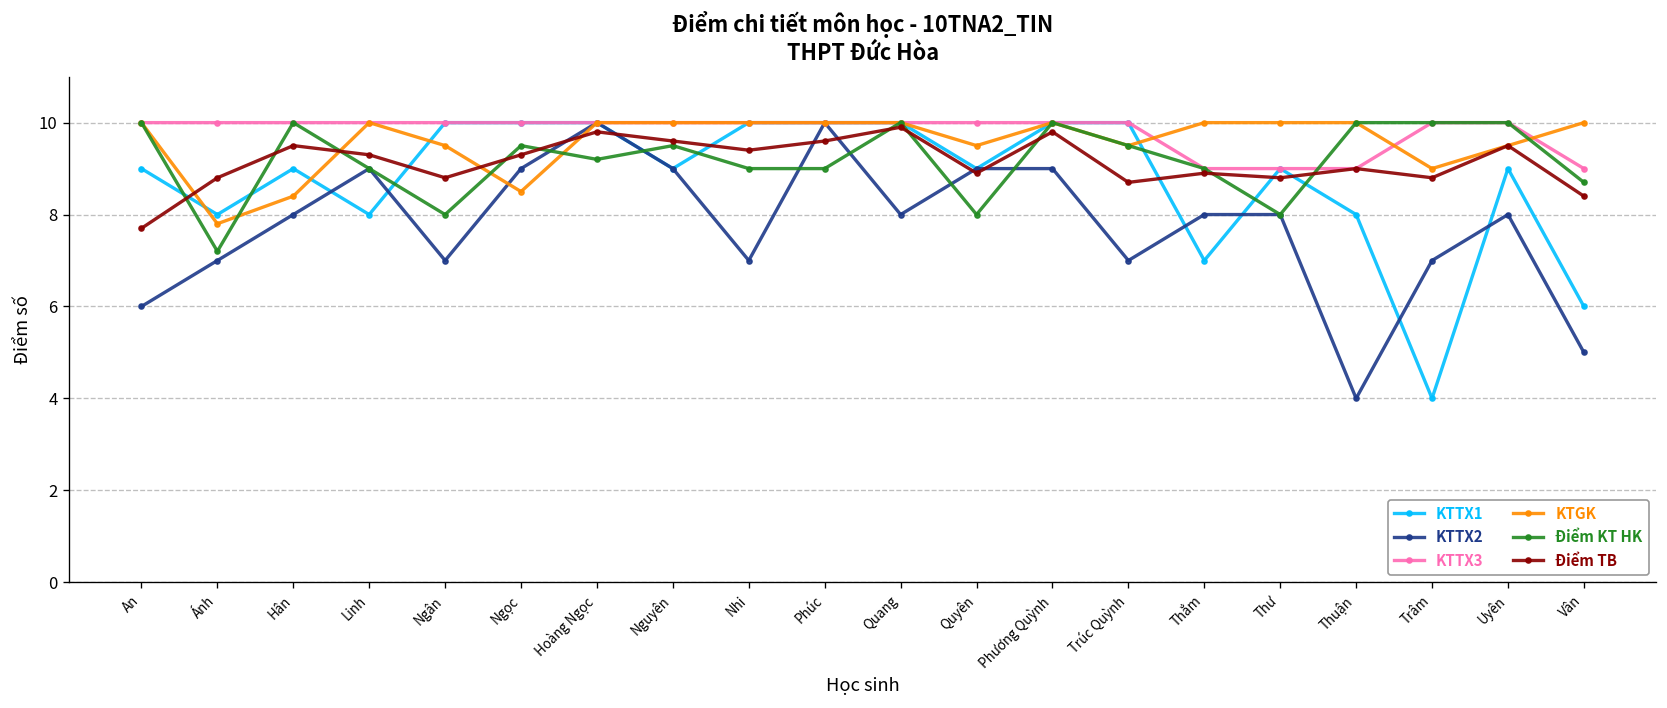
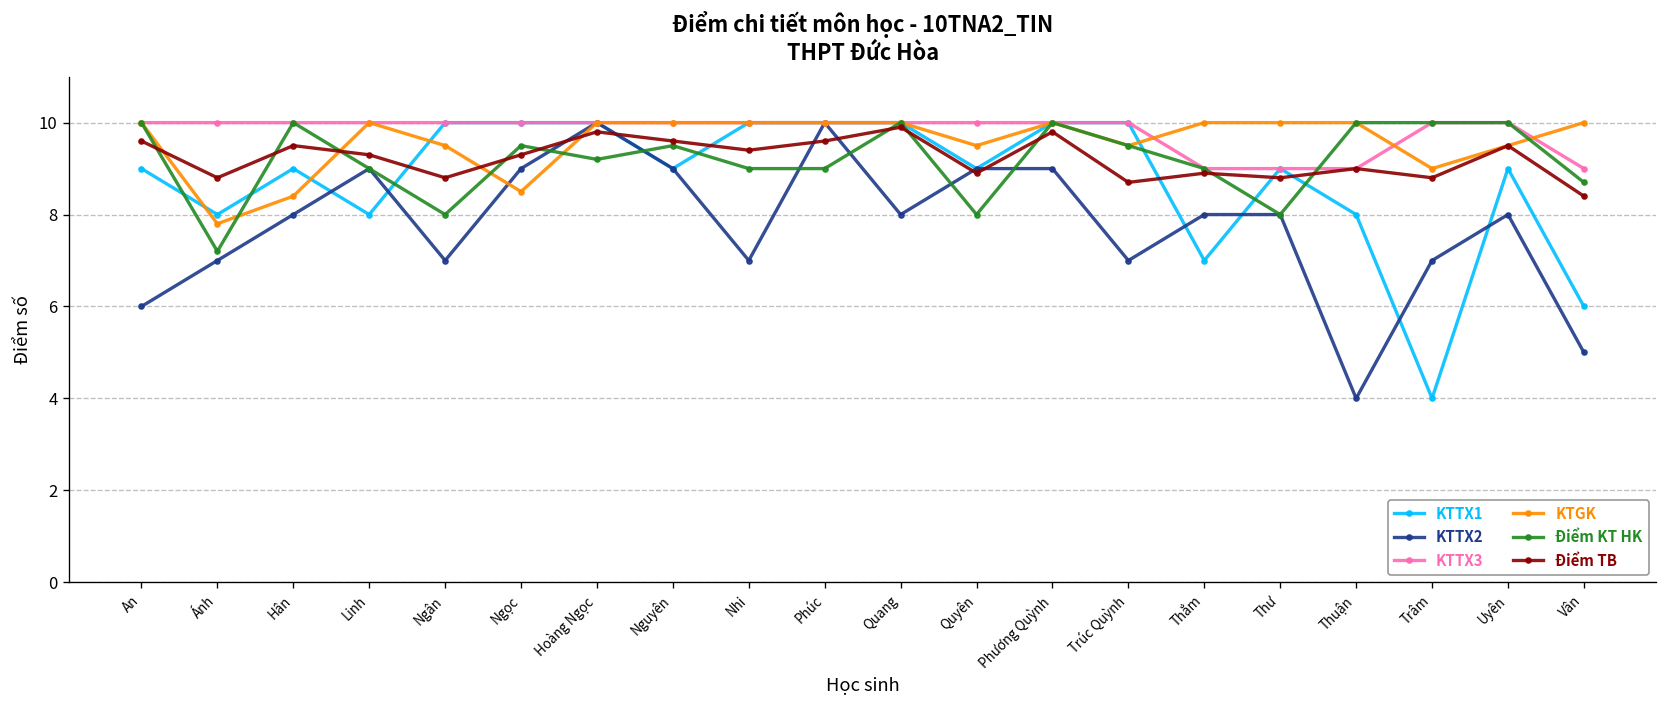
  {
    "KTTX1": {
      "An": 9.0,
      "Ánh": 8.0,
      "Hân": 9.0,
      "Linh": 8.0,
      "Thắm": 7.0,
      "Thuận": 8.0,
      "Trâm": 4.0,
      "Uyên": 9.0,
      "Vân": 6.0
    },
    "KTTX2": {
      "An": 6.0,
      "Ánh": 7.0,
      "Hân": 8.0,
      "Ngân": 7.0,
      "Ngọc": 9.0,
      "Nhi": 7.0,
      "Quang": 8.0,
      "Phương Quỳnh": 9.0,
      "Trúc Quỳnh": 7.0,
      "Thắm": 8.0,
      "Thuận": 4.0,
      "Trâm": 7.0,
      "Uyên": 8.0,
      "Vân": 5.0
    },
    "KTTX3": {
      "Ánh": 10.0,
      "Quyên": 10.0,
      "Vân": 9.0
    },
    "KTGK": {
      "Ánh": 7.8,
      "Hân": 8.4,
      "Ngân": 9.5,
      "Ngọc": 8.5,
      "Quyên": 9.5,
      "Thắm": 10.0,
      "Thư": 10.0,
      "Trâm": 9.0,
      "Vân": 10.0
    },
    "Điểm KT HK": {
      "Ánh": 7.2,
      "Ngân": 8.0,
      "Ngọc": 9.5,
      "Hoàng Ngọc": 9.2,
      "Nguyên": 9.5,
      "Nhi": 9.0,
      "Phúc": 9.0,
      "Quyên": 8.0,
      "Vân": 8.7
    },
    "Điểm TB": {
-     "An": 7.7,
+     "An": 9.6,
      "Ánh": 8.8,
      "Hân": 9.5,
      "Linh": 9.3,
      "Ngân": 8.8,
      "Ngọc": 9.3,
      "Hoàng Ngọc": 9.8,
      "Nguyên": 9.6,
      "Nhi": 9.4,
      "Phúc": 9.6,
      "Quang": 9.9,
      "Quyên": 8.9,
      "Phương Quỳnh": 9.8,
      "Trúc Quỳnh": 8.7,
      "Thắm": 8.9,
      "Thư": 8.8,
      "Trâm": 8.8,
      "Vân": 8.4
    }
  }
